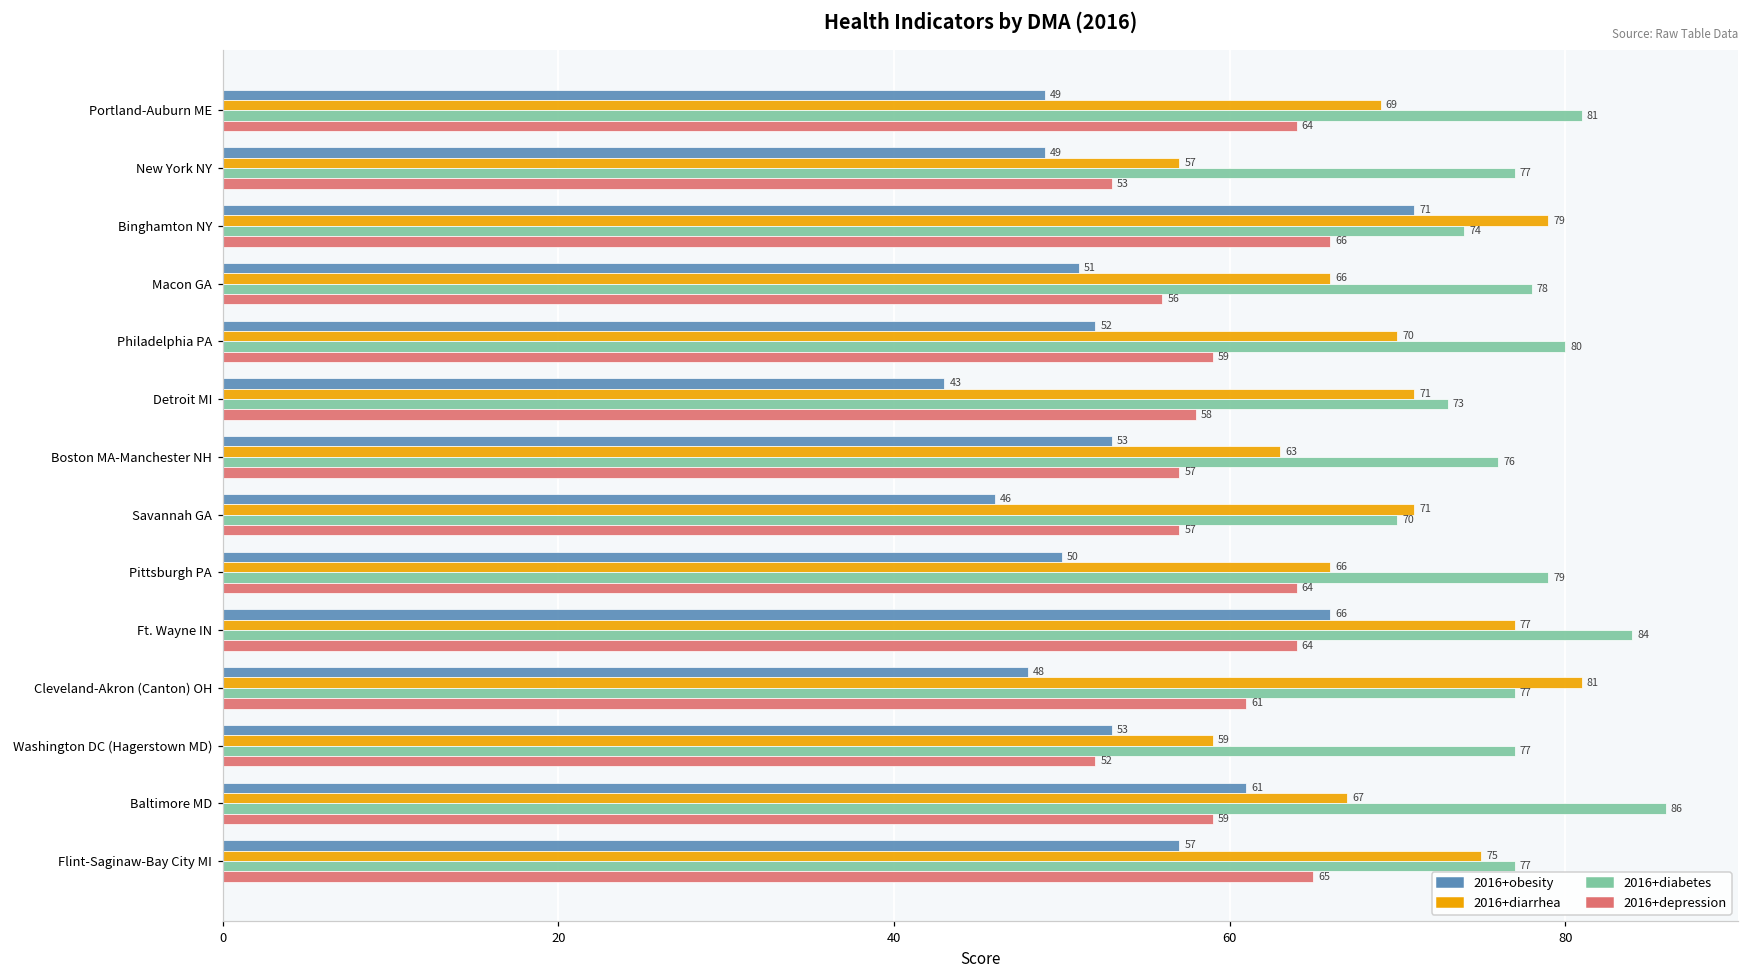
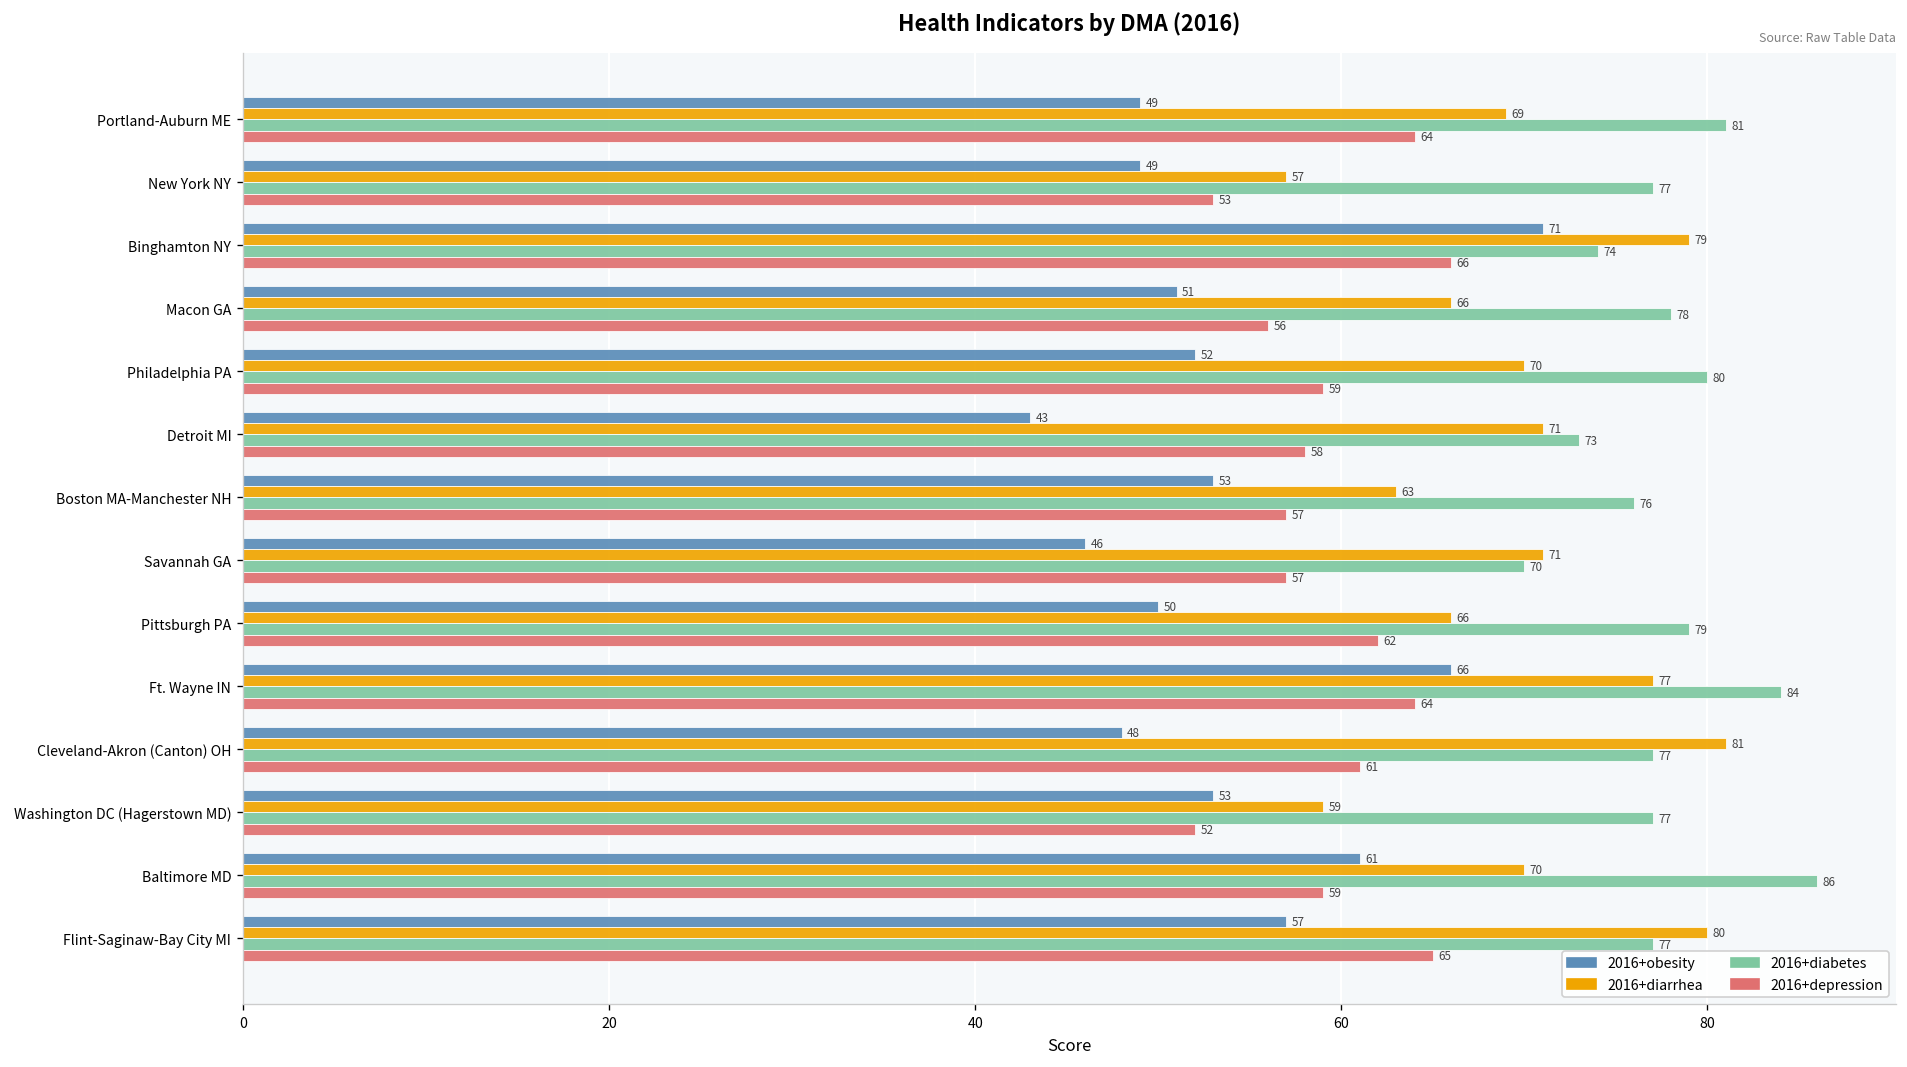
  {
    "2016+obesity": {
      "Portland-Auburn ME": 49,
      "New York NY": 49,
      "Binghamton NY": 71,
      "Macon GA": 51,
      "Philadelphia PA": 52,
      "Detroit MI": 43,
      "Boston MA-Manchester NH": 53,
      "Savannah GA": 46,
      "Pittsburgh PA": 50,
      "Ft. Wayne IN": 66,
      "Cleveland-Akron (Canton) OH": 48,
      "Washington DC (Hagerstown MD)": 53,
      "Baltimore MD": 61,
      "Flint-Saginaw-Bay City MI": 57
    },
    "2016+diarrhea": {
      "Portland-Auburn ME": 69,
      "New York NY": 57,
      "Binghamton NY": 79,
      "Macon GA": 66,
      "Philadelphia PA": 70,
      "Detroit MI": 71,
      "Boston MA-Manchester NH": 63,
      "Savannah GA": 71,
      "Pittsburgh PA": 66,
      "Ft. Wayne IN": 77,
      "Cleveland-Akron (Canton) OH": 81,
      "Washington DC (Hagerstown MD)": 59,
-     "Baltimore MD": 67,
-     "Flint-Saginaw-Bay City MI": 75
+     "Baltimore MD": 70,
+     "Flint-Saginaw-Bay City MI": 80
    },
    "2016+diabetes": {
      "Portland-Auburn ME": 81,
      "New York NY": 77,
      "Binghamton NY": 74,
      "Macon GA": 78,
      "Philadelphia PA": 80,
      "Detroit MI": 73,
      "Boston MA-Manchester NH": 76,
      "Savannah GA": 70,
      "Pittsburgh PA": 79,
      "Ft. Wayne IN": 84,
      "Cleveland-Akron (Canton) OH": 77,
      "Washington DC (Hagerstown MD)": 77,
      "Baltimore MD": 86
    },
    "2016+depression": {
      "Portland-Auburn ME": 64,
      "New York NY": 53,
      "Binghamton NY": 66,
      "Macon GA": 56,
      "Philadelphia PA": 59,
      "Detroit MI": 58,
      "Boston MA-Manchester NH": 57,
      "Savannah GA": 57,
-     "Pittsburgh PA": 64,
+     "Pittsburgh PA": 62,
      "Ft. Wayne IN": 64,
      "Cleveland-Akron (Canton) OH": 61,
      "Washington DC (Hagerstown MD)": 52,
      "Baltimore MD": 59,
      "Flint-Saginaw-Bay City MI": 65
    }
  }
